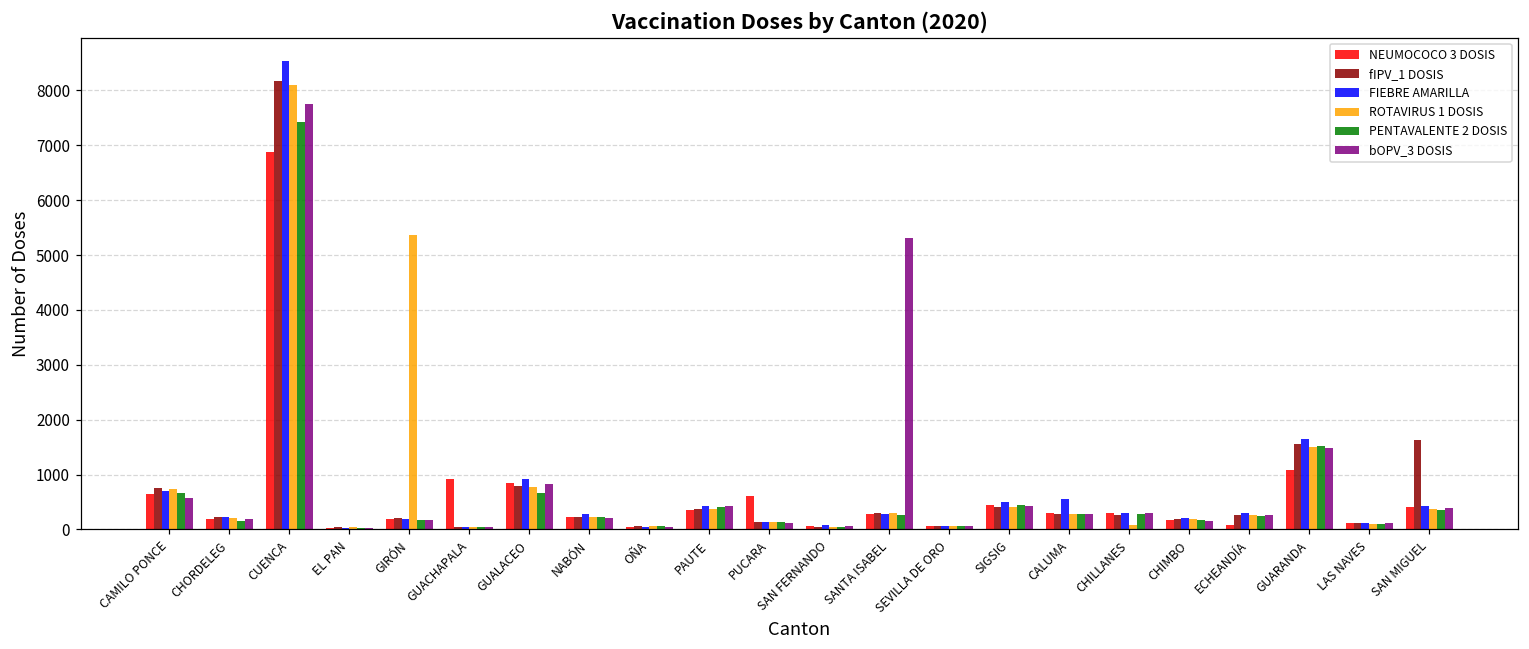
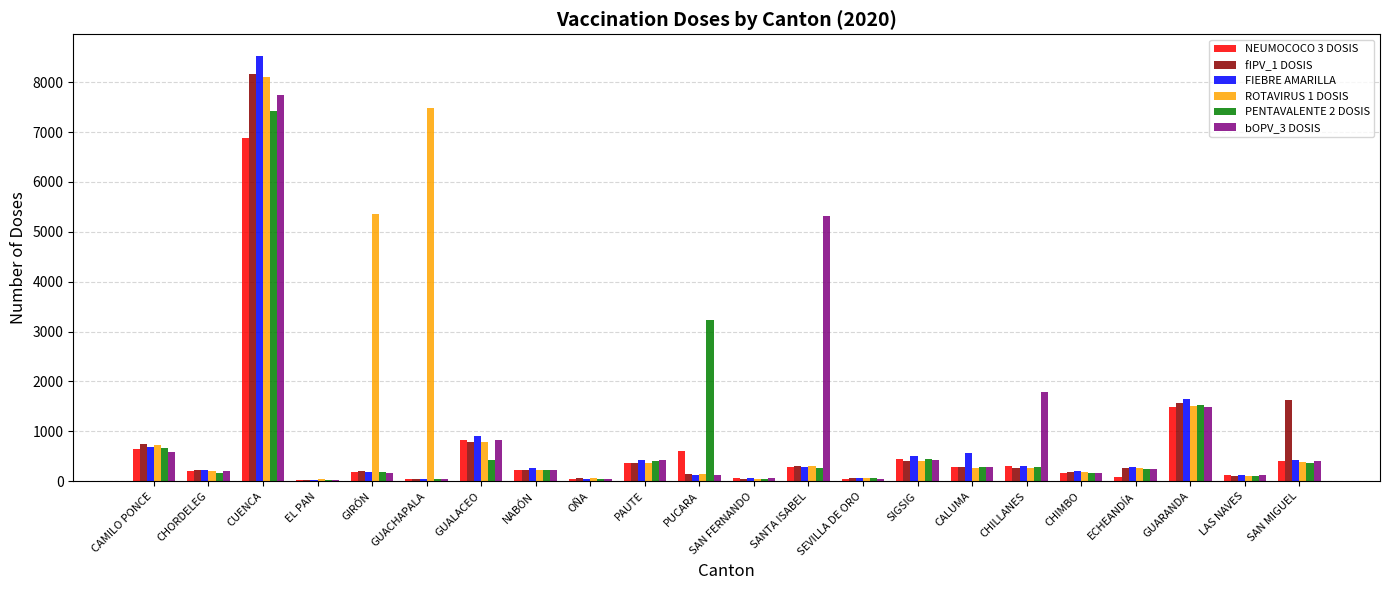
  {
    "NEUMOCOCO 3 DOSIS": {
      "CAMILO PONCE": 600,
      "CHORDELEG": 200,
      "CUENCA": 6900,
      "GIRÓN": 200,
-     "GUACHAPALA": 900,
+     "GUACHAPALA": 0,
      "GUALACEO": 800,
      "NABÓN": 200,
      "OÑA": 100,
      "PAUTE": 400,
      "PUCARA": 600,
      "SAN FERNANDO": 100,
      "SANTA ISABEL": 300,
      "SEVILLA DE ORO": 100,
      "SIGSIG": 500,
      "CALUMA": 300,
      "CHILLANES": 300,
      "CHIMBO": 200,
      "ECHEANDÍA": 100,
-     "GUARANDA": 1100,
+     "GUARANDA": 1500,
      "LAS NAVES": 100,
      "SAN MIGUEL": 400
    },
    "fIPV_1 DOSIS": {
      "CAMILO PONCE": 800,
      "CHORDELEG": 200,
      "CUENCA": 8200,
      "GIRÓN": 200,
      "GUALACEO": 800,
      "NABÓN": 200,
      "OÑA": 100,
      "PAUTE": 400,
      "PUCARA": 100,
      "SANTA ISABEL": 300,
      "SEVILLA DE ORO": 100,
      "SIGSIG": 400,
      "CALUMA": 300,
      "CHILLANES": 300,
      "CHIMBO": 200,
      "ECHEANDÍA": 300,
      "GUARANDA": 1600,
      "LAS NAVES": 100,
      "SAN MIGUEL": 1600
    },
    "FIEBRE AMARILLA": {
      "CAMILO PONCE": 700,
      "CHORDELEG": 200,
      "CUENCA": 8500,
      "GIRÓN": 200,
      "GUALACEO": 900,
      "NABÓN": 300,
      "PAUTE": 400,
      "PUCARA": 100,
      "SAN FERNANDO": 100,
      "SANTA ISABEL": 300,
      "SEVILLA DE ORO": 100,
      "SIGSIG": 500,
      "CALUMA": 600,
      "CHILLANES": 300,
      "CHIMBO": 200,
      "ECHEANDÍA": 300,
      "GUARANDA": 1700,
      "LAS NAVES": 100,
      "SAN MIGUEL": 400
    },
    "ROTAVIRUS 1 DOSIS": {
      "CAMILO PONCE": 700,
      "CHORDELEG": 200,
      "CUENCA": 8100,
      "GIRÓN": 5400,
-     "GUACHAPALA": 0,
+     "GUACHAPALA": 7500,
      "GUALACEO": 800,
      "NABÓN": 200,
      "OÑA": 100,
      "PAUTE": 400,
      "PUCARA": 100,
      "SANTA ISABEL": 300,
      "SEVILLA DE ORO": 100,
      "SIGSIG": 400,
      "CALUMA": 300,
-     "CHILLANES": 100,
+     "CHILLANES": 300,
      "CHIMBO": 200,
      "ECHEANDÍA": 300,
      "GUARANDA": 1500,
      "LAS NAVES": 100,
      "SAN MIGUEL": 400
    },
    "PENTAVALENTE 2 DOSIS": {
      "CAMILO PONCE": 700,
      "CHORDELEG": 200,
      "CUENCA": 7400,
      "GIRÓN": 200,
-     "GUALACEO": 700,
+     "GUALACEO": 400,
      "NABÓN": 200,
      "OÑA": 100,
      "PAUTE": 400,
-     "PUCARA": 100,
+     "PUCARA": 3200,
      "SANTA ISABEL": 300,
      "SEVILLA DE ORO": 100,
      "SIGSIG": 400,
      "CALUMA": 300,
      "CHILLANES": 300,
      "CHIMBO": 200,
      "ECHEANDÍA": 200,
      "GUARANDA": 1500,
      "LAS NAVES": 100,
      "SAN MIGUEL": 400
    },
    "bOPV_3 DOSIS": {
      "CAMILO PONCE": 600,
      "CHORDELEG": 200,
      "CUENCA": 7700,
      "GIRÓN": 200,
      "GUALACEO": 800,
      "NABÓN": 200,
      "OÑA": 100,
      "PAUTE": 400,
      "PUCARA": 100,
      "SAN FERNANDO": 100,
      "SANTA ISABEL": 5300,
      "SEVILLA DE ORO": 100,
      "SIGSIG": 400,
      "CALUMA": 300,
-     "CHILLANES": 300,
+     "CHILLANES": 1800,
      "CHIMBO": 200,
      "ECHEANDÍA": 300,
      "GUARANDA": 1500,
      "LAS NAVES": 100,
      "SAN MIGUEL": 400
    }
  }
